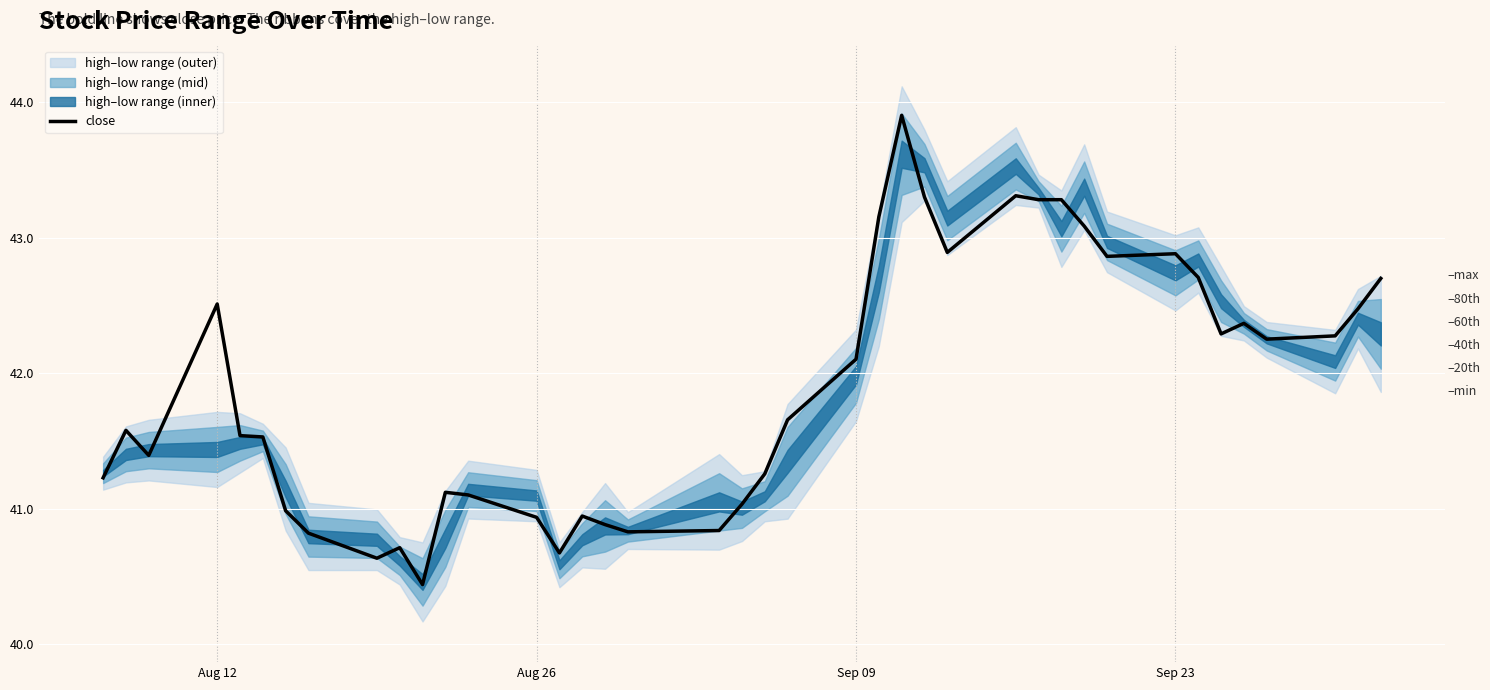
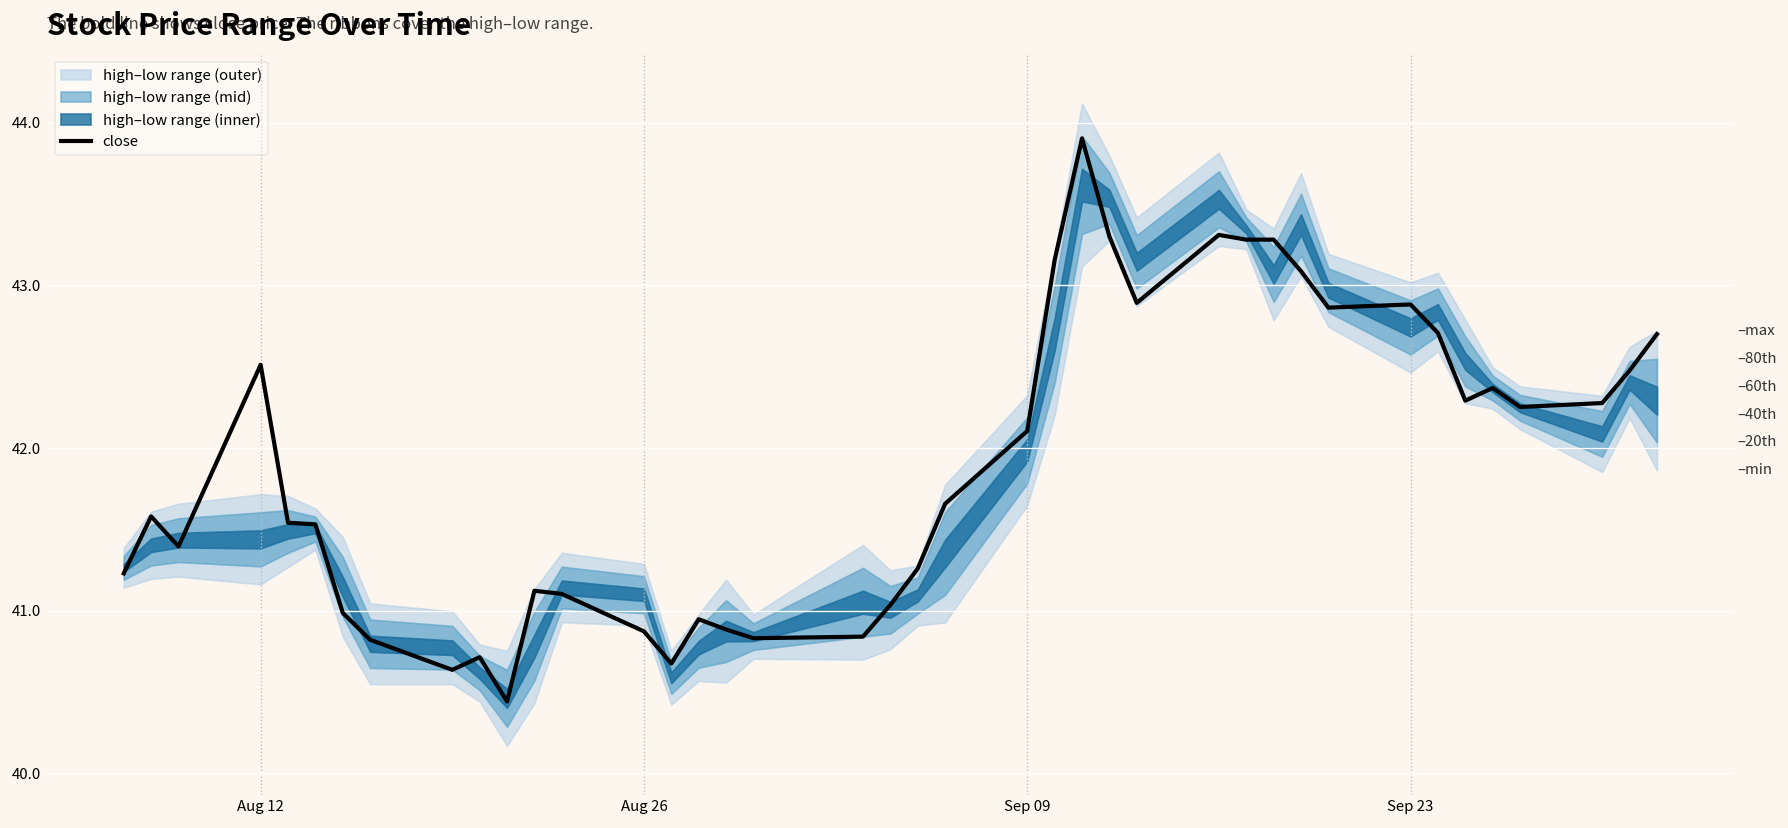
  {
    "close": {
      "Aug 12": 42.51,
-     "Aug 26": 40.94,
+     "Aug 26": 40.87,
      "Sep 09": 42.10,
      "Sep 23": 42.88
    }
  }
